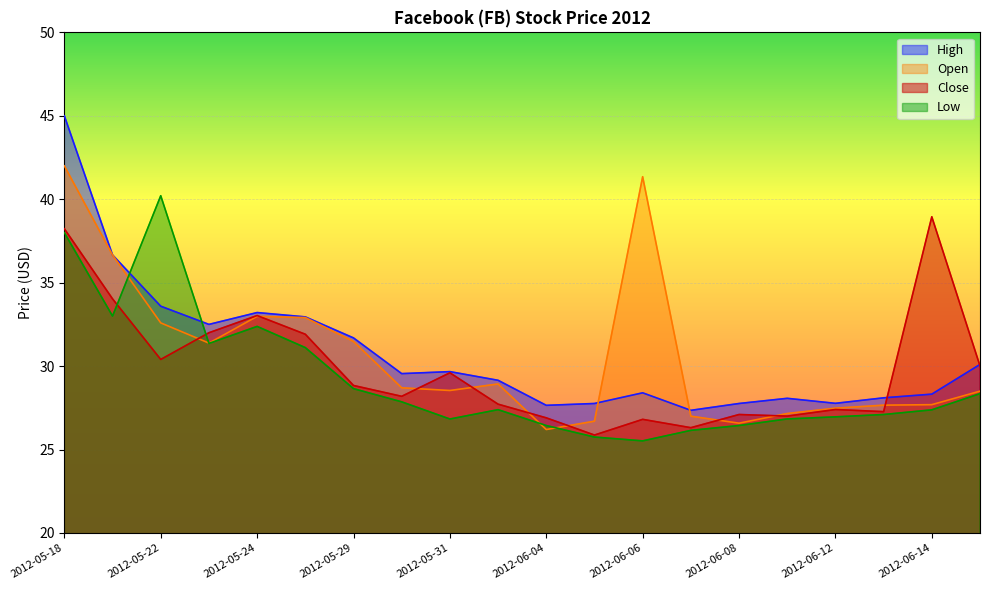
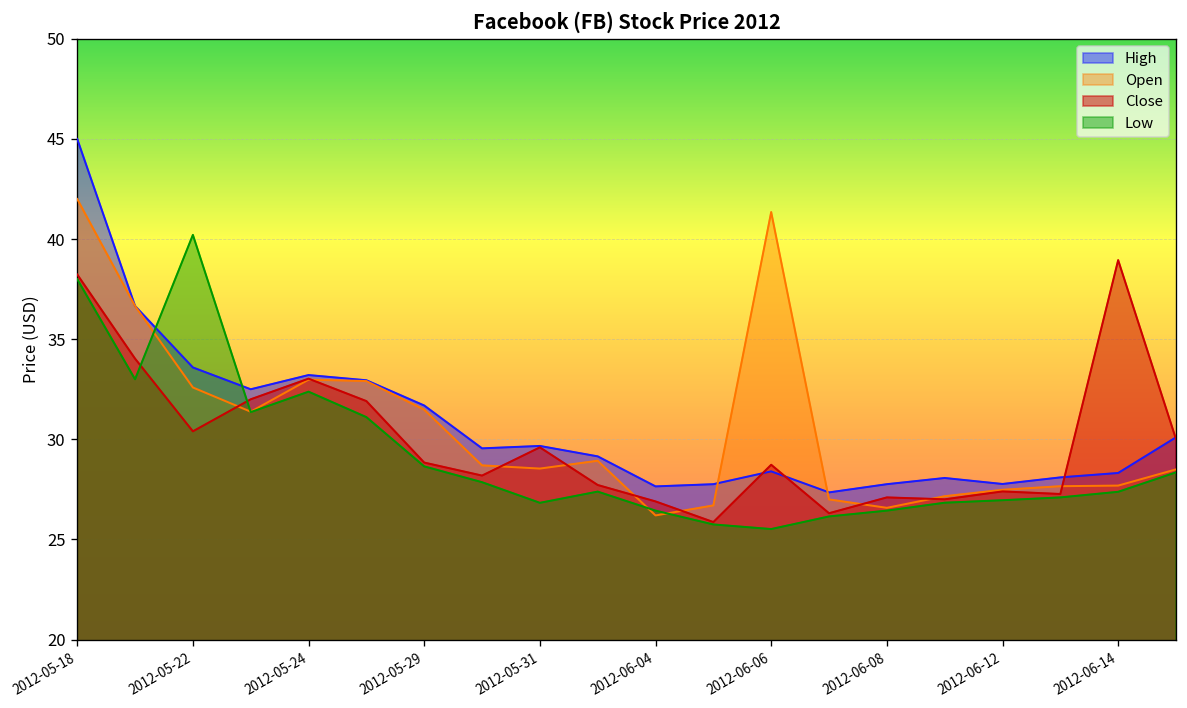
  {
    "High": {
      "2012-05-18": 45.0,
      "2012-05-22": 33.6,
      "2012-05-24": 33.2,
      "2012-05-29": 31.7,
      "2012-06-04": 27.7,
      "2012-06-06": 28.4,
      "2012-06-08": 27.8,
      "2012-06-12": 27.8,
      "2012-06-14": 28.3
    },
    "Open": {
      "2012-05-18": 42.0,
      "2012-05-22": 32.6,
      "2012-05-29": 31.5,
      "2012-05-31": 28.5,
      "2012-06-04": 26.2,
      "2012-06-06": 41.4,
      "2012-06-14": 27.7
    },
    "Close": {
      "2012-05-18": 38.2,
      "2012-05-22": 30.4,
      "2012-05-29": 28.8,
      "2012-06-04": 26.9,
-     "2012-06-06": 26.8,
+     "2012-06-06": 28.7,
      "2012-06-08": 27.1,
      "2012-06-14": 39.0
    },
    "Low": {
      "2012-05-18": 38.0,
      "2012-05-22": 40.2,
      "2012-05-24": 32.4,
      "2012-05-29": 28.7,
      "2012-05-31": 26.8,
      "2012-06-04": 26.4,
      "2012-06-06": 25.5,
      "2012-06-12": 27.0,
      "2012-06-14": 27.4
    }
  }
